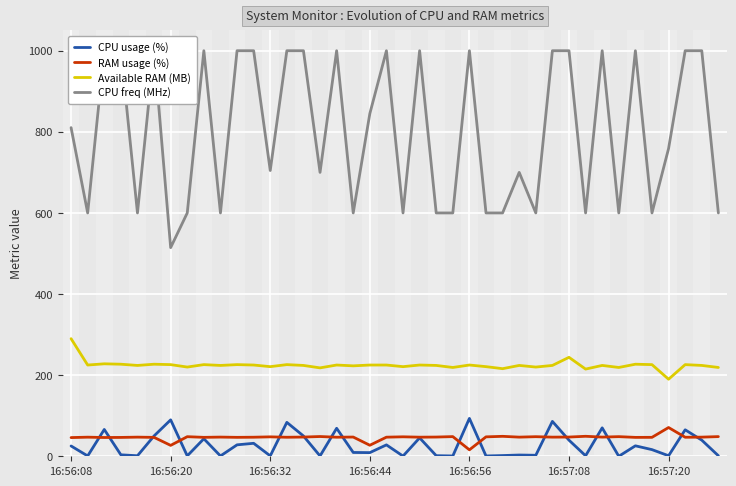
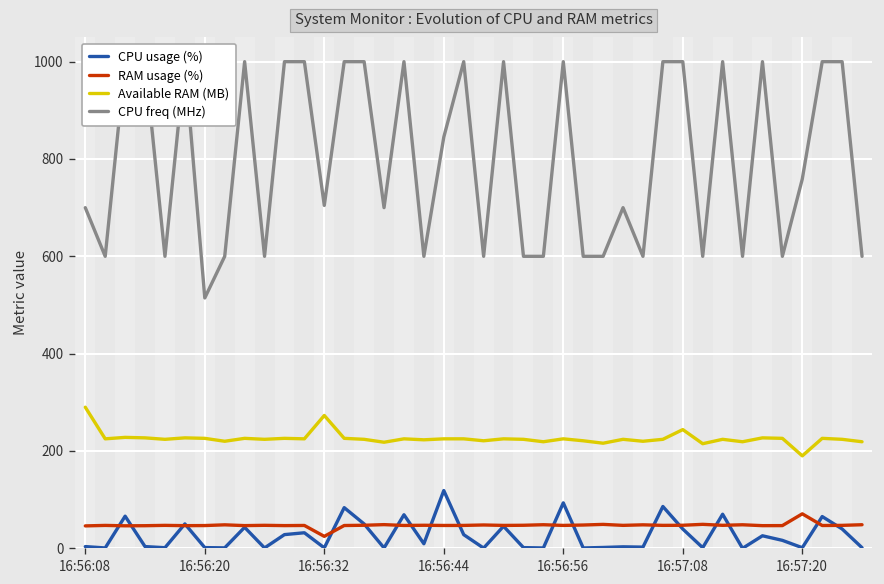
  {
    "CPU usage (%)": {
-     "16:56:08": 30,
-     "16:56:20": 90,
+     "16:56:08": 0,
+     "16:56:20": 0,
      "16:56:32": 0,
-     "16:56:44": 10,
+     "16:56:44": 120,
      "16:56:56": 90,
      "16:57:08": 40,
      "16:57:20": 0
    },
    "RAM usage (%)": {
      "16:56:08": 50,
-     "16:56:20": 30,
-     "16:56:32": 50,
-     "16:56:44": 30,
-     "16:56:56": 20,
+     "16:56:20": 50,
+     "16:56:32": 20,
+     "16:56:44": 50,
+     "16:56:56": 50,
      "16:57:08": 50,
      "16:57:20": 70
    },
    "Available RAM (MB)": {
      "16:56:08": 290,
      "16:56:20": 230,
-     "16:56:32": 220,
+     "16:56:32": 270,
      "16:56:44": 230,
      "16:56:56": 230,
      "16:57:08": 240,
      "16:57:20": 190
    },
    "CPU freq (MHz)": {
-     "16:56:08": 810,
+     "16:56:08": 700,
      "16:56:20": 510,
      "16:56:32": 700,
      "16:56:44": 840,
      "16:56:56": 1000,
      "16:57:08": 1000,
      "16:57:20": 760
    }
  }
